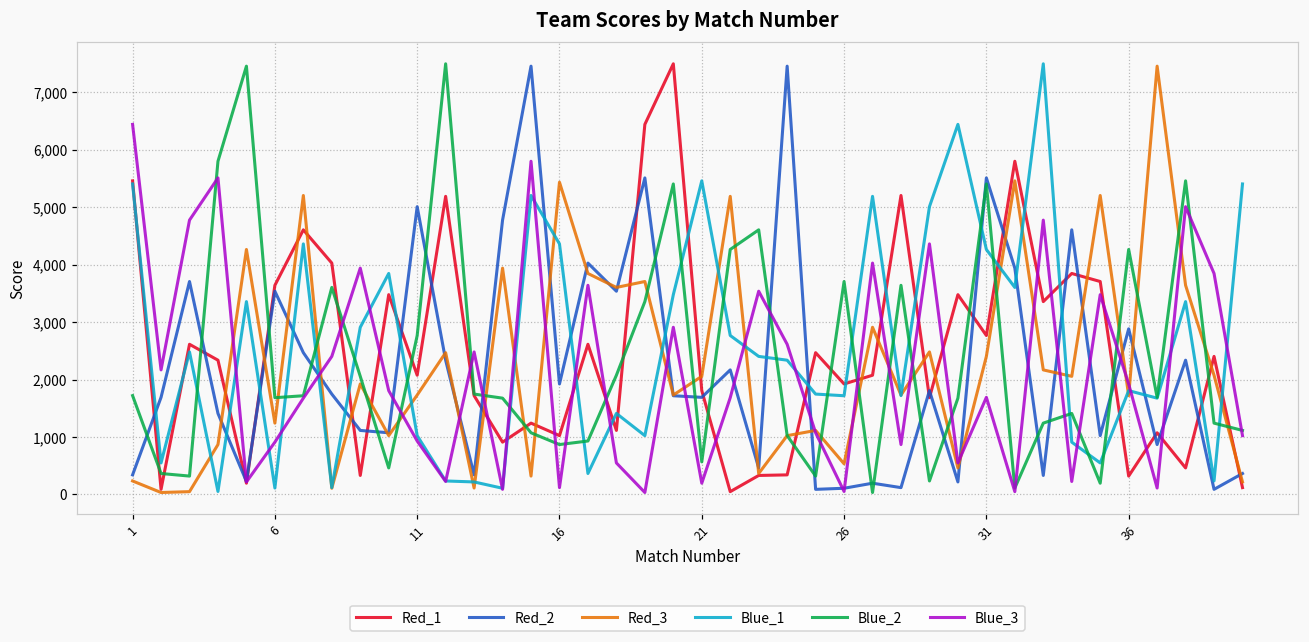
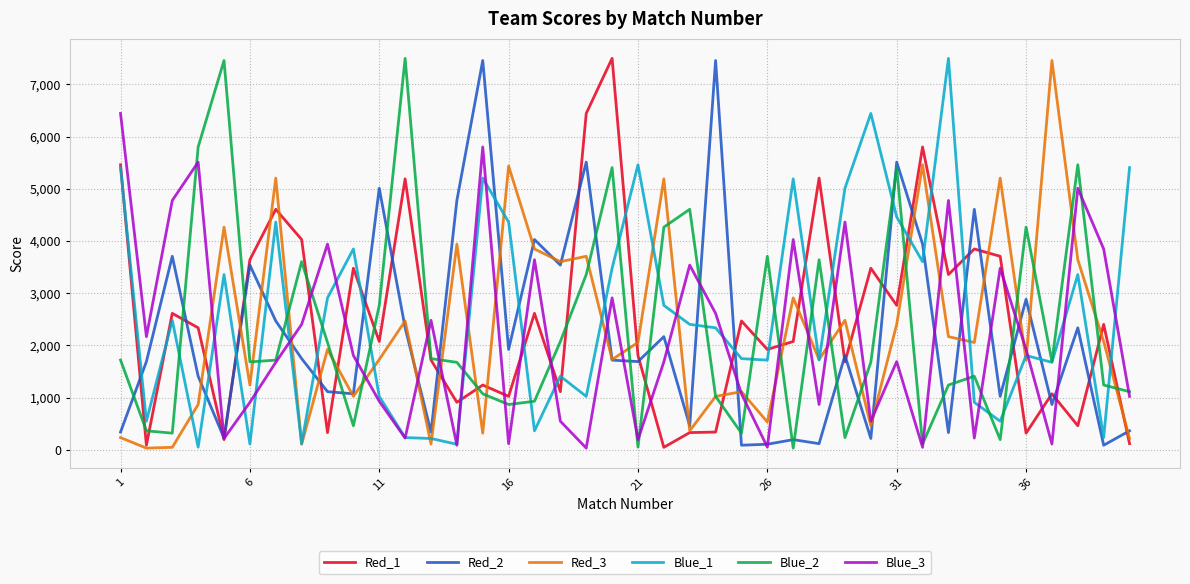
  {
    "Red_1": {
      "1": "5,500",
      "6": "3,600",
      "11": "2,100",
      "16": "1,000",
      "21": "1,800",
      "26": "1,900",
      "31": "2,800",
      "36": "300"
    },
    "Red_2": {
      "1": "300",
      "6": "3,500",
      "11": "5,000",
      "16": "1,900",
      "21": "1,700",
      "26": "100",
      "31": "5,500",
      "36": "2,900"
    },
    "Red_3": {
      "1": "200",
      "6": "1,200",
      "11": "1,700",
      "16": "5,400",
      "21": "2,100",
      "26": "500",
      "31": "2,400",
      "36": "1,700"
    },
    "Blue_1": {
      "1": "5,400",
      "6": "100",
      "11": "1,000",
      "16": "4,400",
      "21": "5,500",
      "26": "1,700",
-     "31": "4,300",
+     "31": "4,500",
      "36": "1,800"
    },
    "Blue_2": {
      "1": "1,700",
      "6": "1,700",
      "11": "2,800",
      "16": "900",
-     "21": "600",
+     "21": "100",
      "26": "3,700",
      "31": "5,400",
      "36": "4,300"
    },
    "Blue_3": {
      "1": "6,400",
      "6": "900",
      "11": "900",
      "16": "100",
      "21": "200",
      "26": "100",
      "31": "1,700",
      "36": "1,900"
    }
  }
